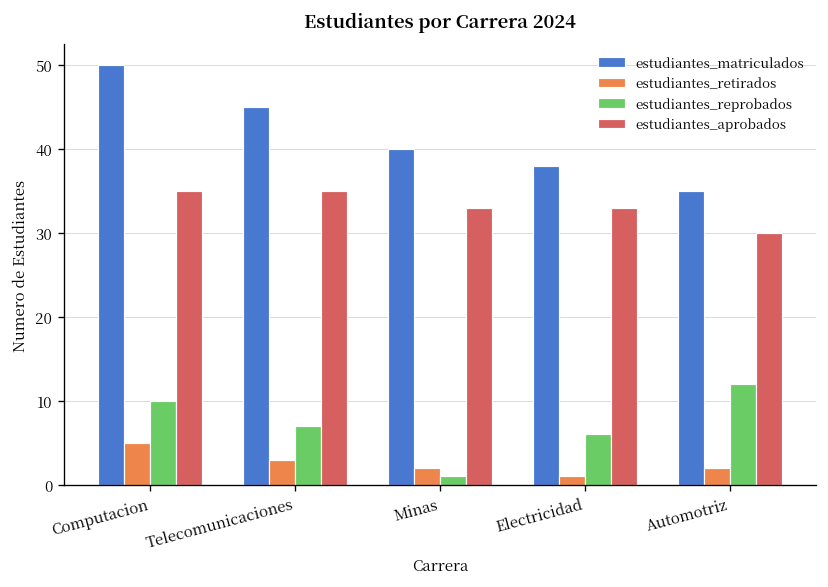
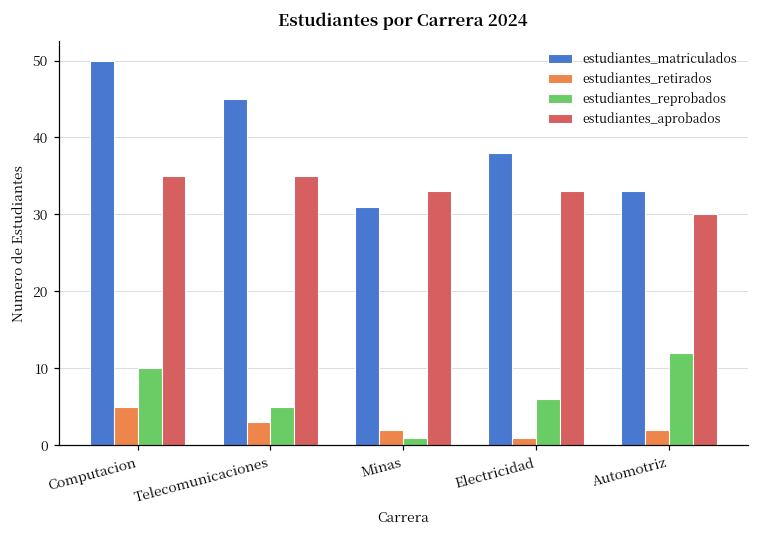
  {
    "estudiantes_matriculados": {
      "Computacion": 50,
      "Telecomunicaciones": 45,
-     "Minas": 40,
+     "Minas": 31,
      "Electricidad": 38,
-     "Automotriz": 35
+     "Automotriz": 33
    },
    "estudiantes_reprobados": {
      "Computacion": 10,
-     "Telecomunicaciones": 7,
+     "Telecomunicaciones": 5,
      "Minas": 1,
      "Electricidad": 6,
      "Automotriz": 12
    }
  }
